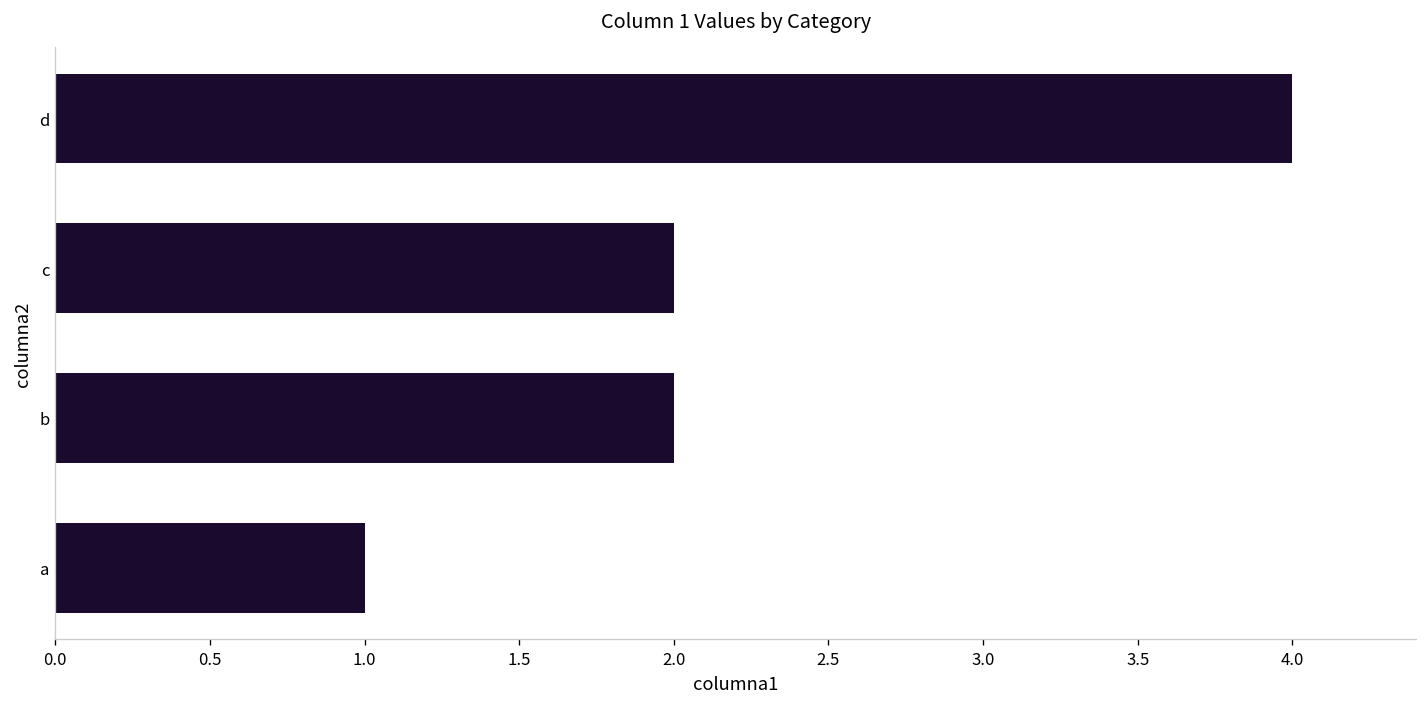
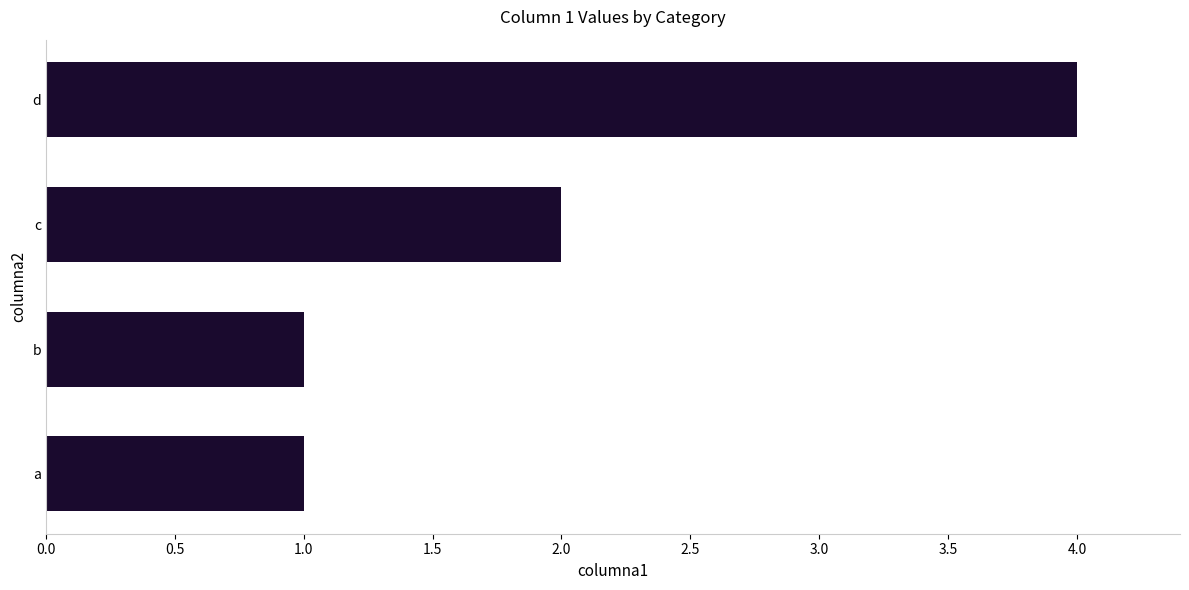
  {
    "d": 4,
    "c": 2,
-   "b": 2,
+   "b": 1,
    "a": 1
  }
